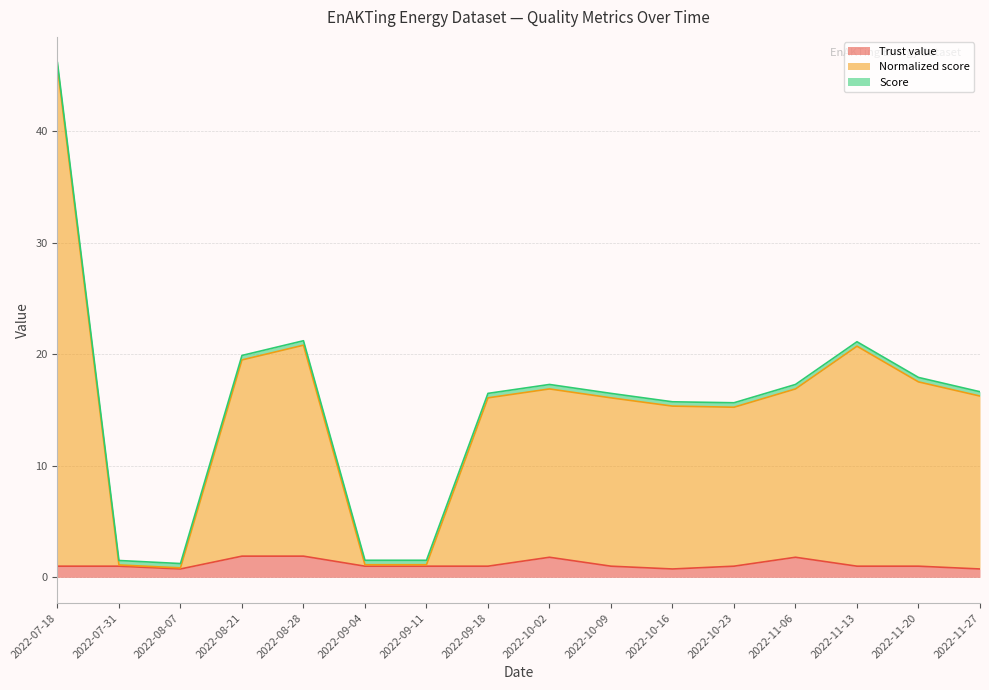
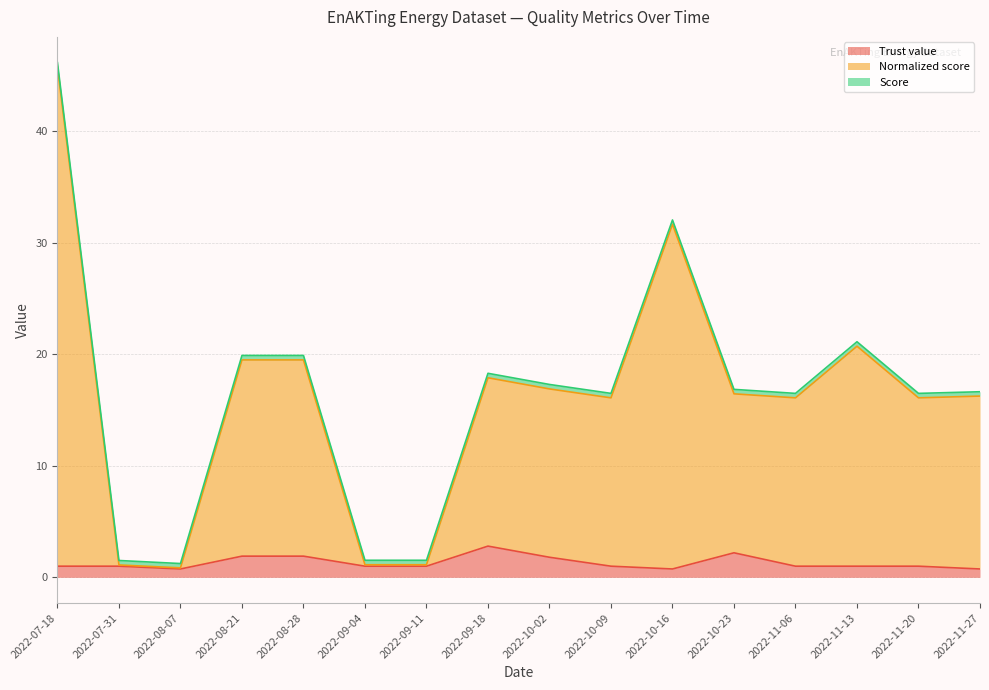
  {
    "Trust value": {
      "2022-07-18": 1.0,
      "2022-08-21": 1.9,
      "2022-08-28": 1.9,
-     "2022-09-18": 1.0,
+     "2022-09-18": 2.8,
      "2022-10-02": 1.8,
      "2022-10-09": 1.0,
      "2022-10-16": 0.8,
-     "2022-10-23": 1.0,
-     "2022-11-06": 1.8,
+     "2022-10-23": 2.2,
+     "2022-11-06": 1.0,
      "2022-11-13": 1.0,
      "2022-11-20": 1.0,
      "2022-11-27": 0.8
    },
    "Normalized score": {
      "2022-07-18": 44.7,
      "2022-08-21": 17.6,
-     "2022-08-28": 18.9,
+     "2022-08-28": 17.6,
      "2022-09-18": 15.1,
      "2022-10-02": 15.1,
      "2022-10-09": 15.1,
-     "2022-10-16": 14.6,
+     "2022-10-16": 30.9,
      "2022-10-23": 14.3,
      "2022-11-06": 15.1,
      "2022-11-13": 19.7,
-     "2022-11-20": 16.5,
+     "2022-11-20": 15.1,
      "2022-11-27": 15.5
    },
    "Score": {
      "2022-07-18": 0.4,
      "2022-07-31": 0.4,
      "2022-08-07": 0.4,
      "2022-08-21": 0.4,
      "2022-08-28": 0.4,
      "2022-09-04": 0.4,
      "2022-09-11": 0.4,
      "2022-09-18": 0.4,
      "2022-10-02": 0.4,
      "2022-10-09": 0.4,
      "2022-10-16": 0.4,
      "2022-10-23": 0.4,
      "2022-11-06": 0.4,
      "2022-11-13": 0.4,
      "2022-11-20": 0.4,
      "2022-11-27": 0.4
    }
  }
